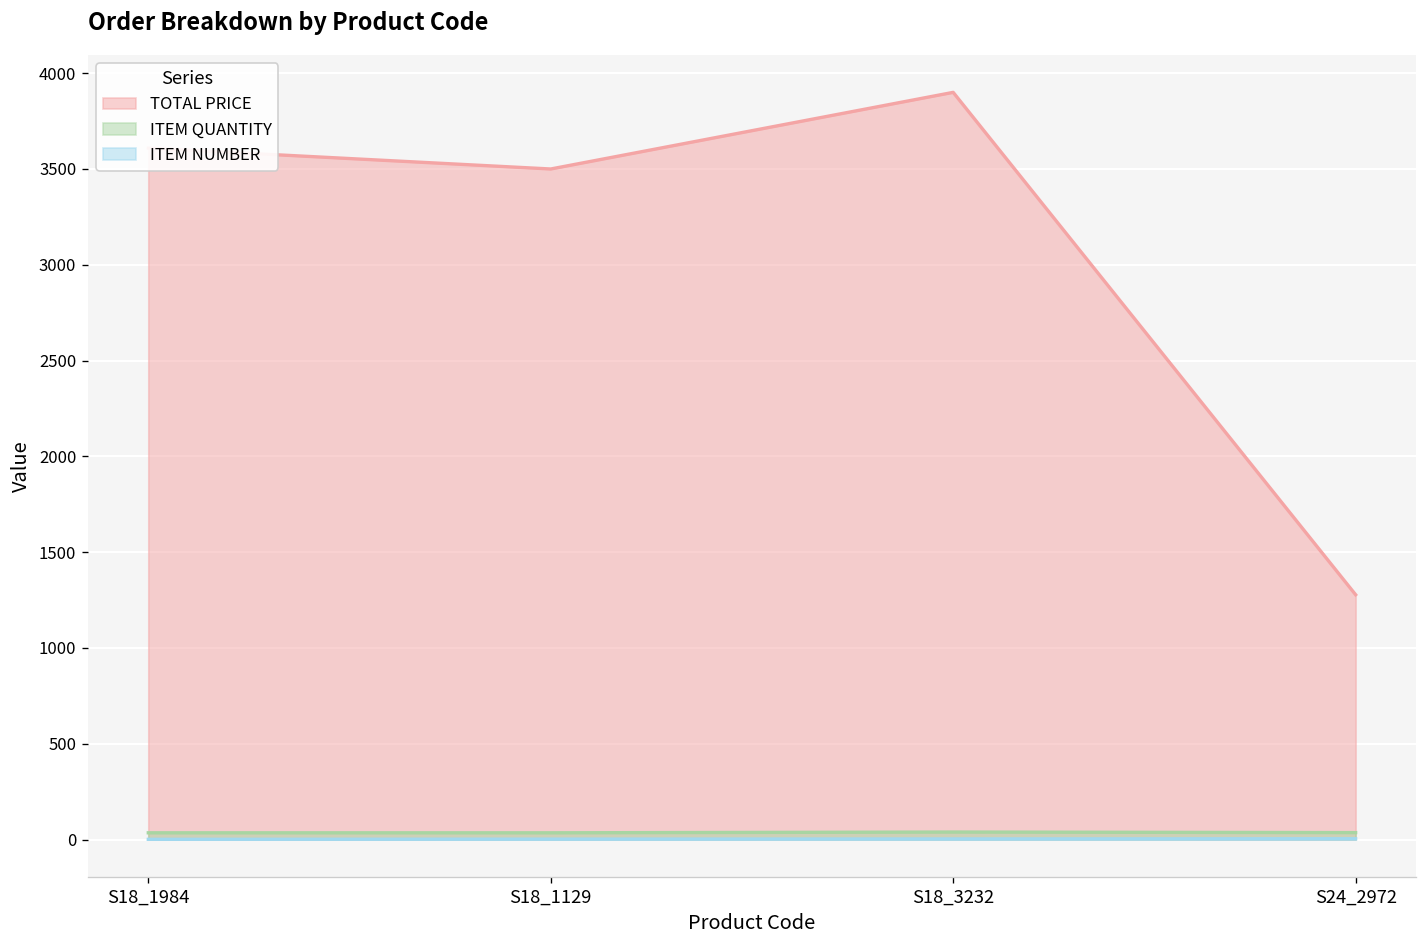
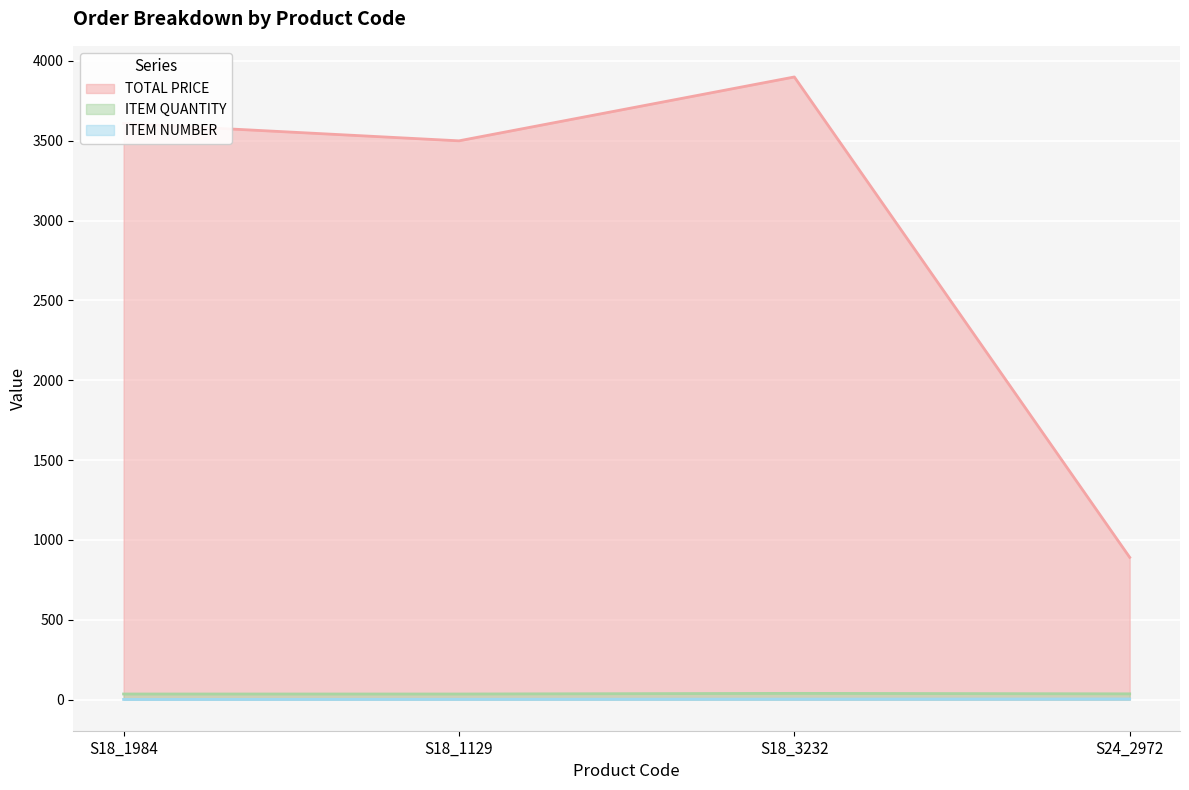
  {
    "TOTAL PRICE": {
      "S18_1129": 3500,
      "S18_3232": 3900,
-     "S24_2972": 1280
+     "S24_2972": 890
    }
  }
